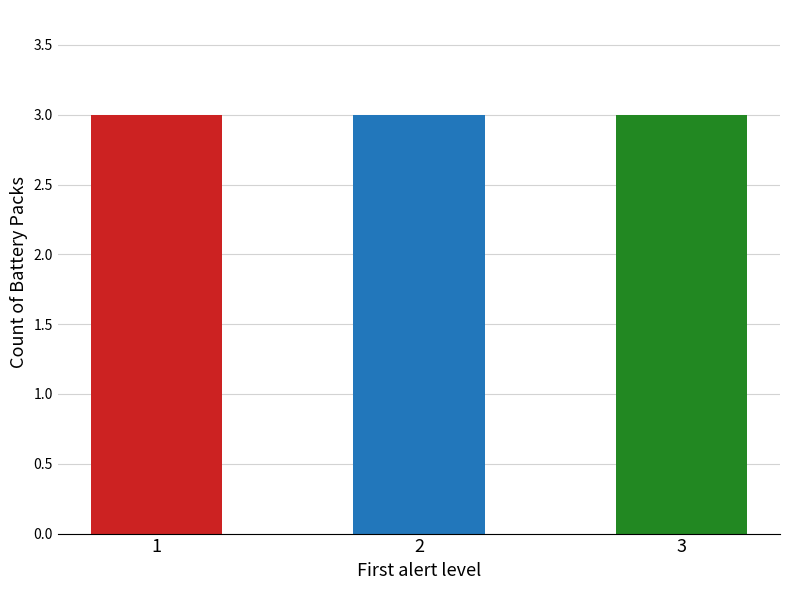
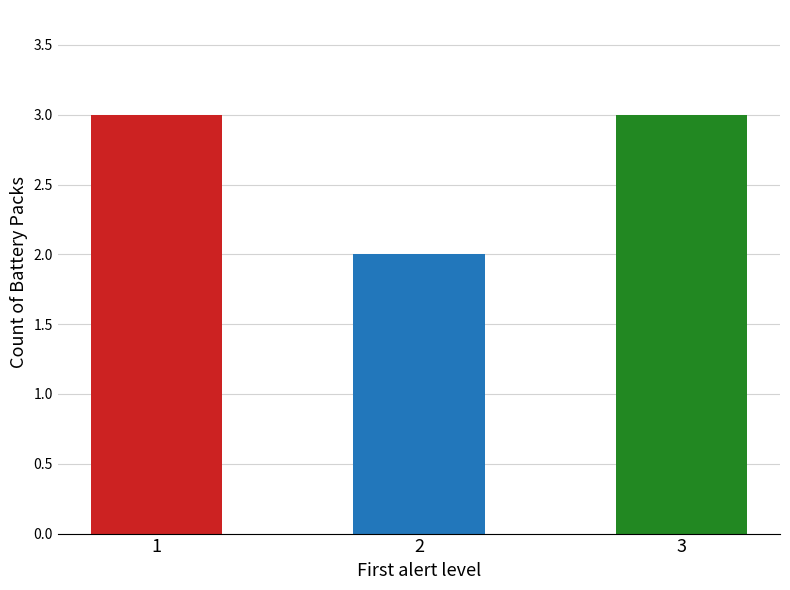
  {
    "1": 3,
-   "2": 3,
+   "2": 2,
    "3": 3
  }
